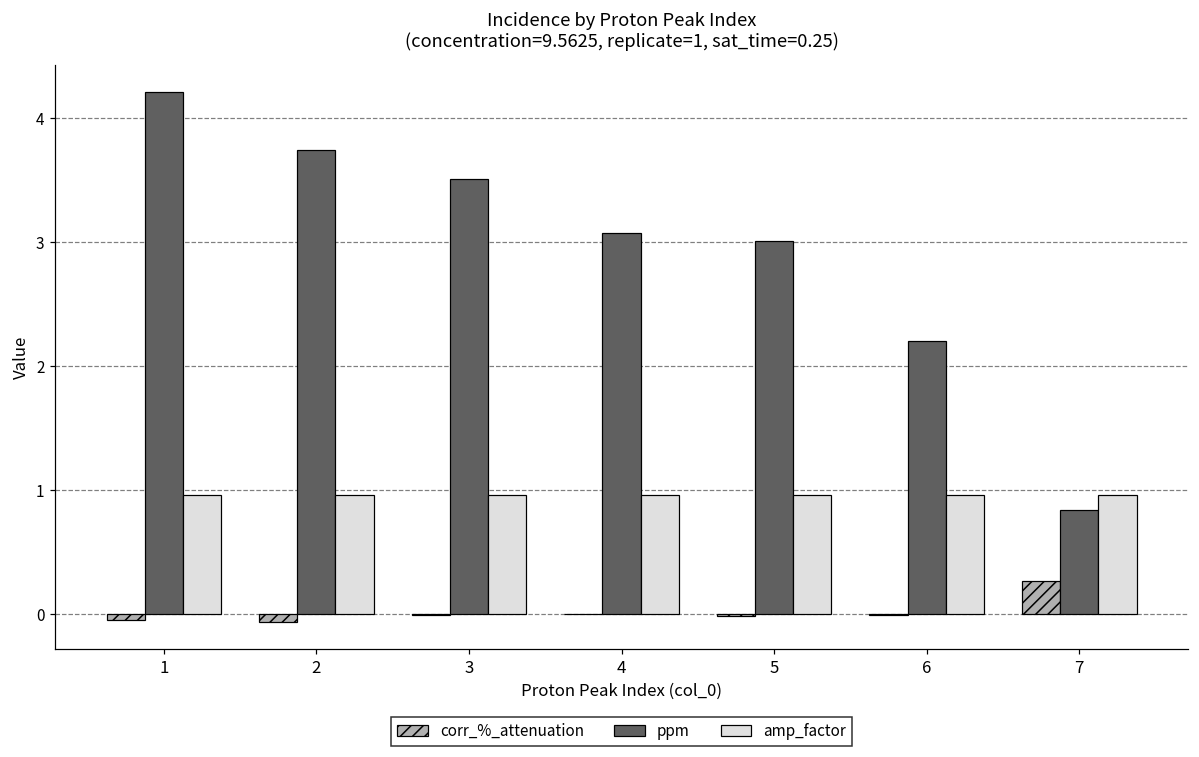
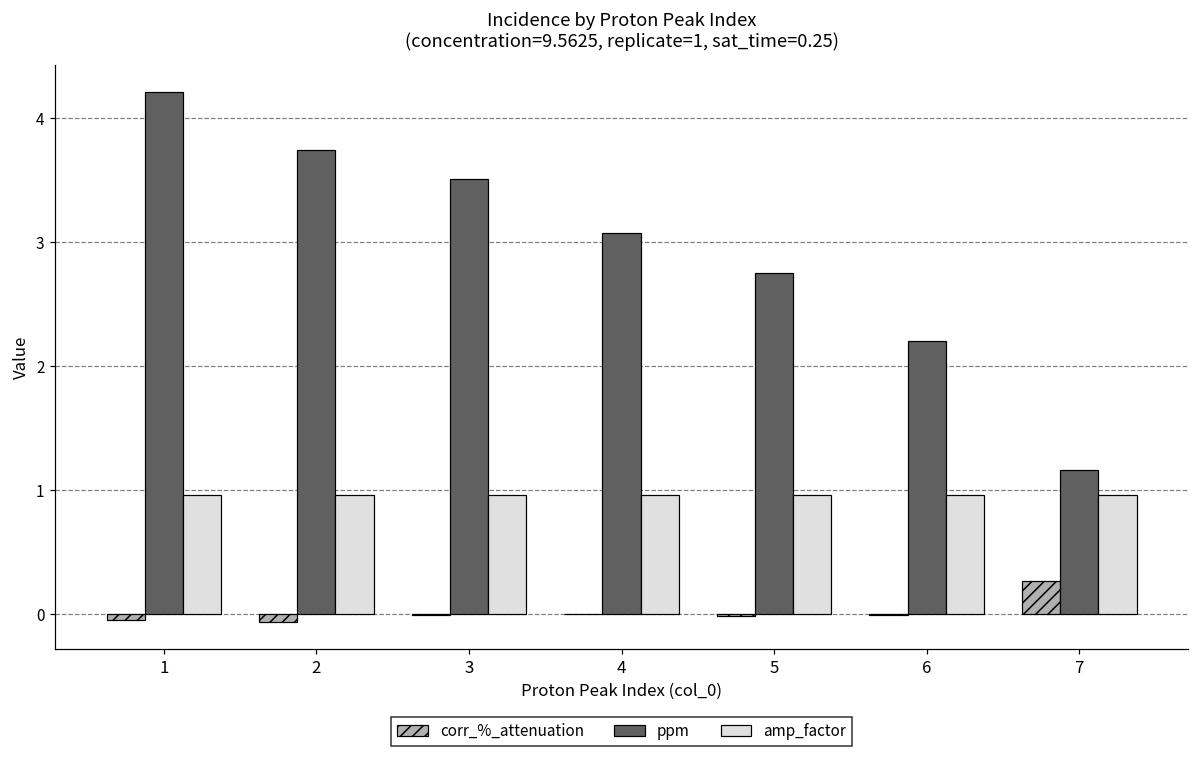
  {
    "corr_%_attenuation": {
      "1": -0.05,
      "2": -0.07,
      "7": 0.27
    },
    "ppm": {
      "1": 4.21,
      "2": 3.74,
      "3": 3.51,
      "4": 3.07,
-     "5": 3.01,
+     "5": 2.75,
      "6": 2.20,
-     "7": 0.84
+     "7": 1.16
    },
    "amp_factor": {
      "1": 0.96,
      "2": 0.96,
      "3": 0.96,
      "4": 0.96,
      "5": 0.96,
      "6": 0.96,
      "7": 0.96
    }
  }
